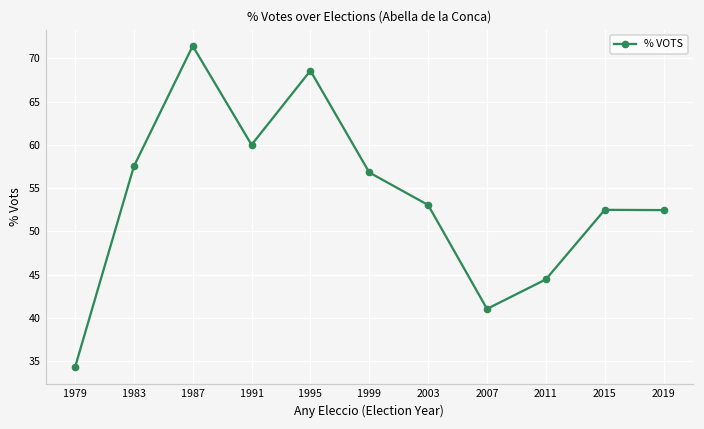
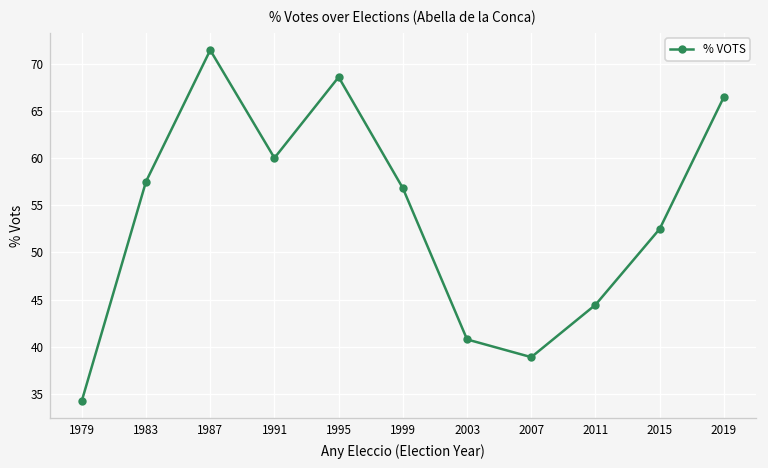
  {
    "1979": 34,
    "1983": 58,
    "1987": 71,
    "1991": 60,
    "1995": 69,
    "1999": 57,
-   "2003": 53,
-   "2007": 41,
+   "2003": 41,
+   "2007": 39,
    "2011": 44,
    "2015": 52,
-   "2019": 52
+   "2019": 66
  }
